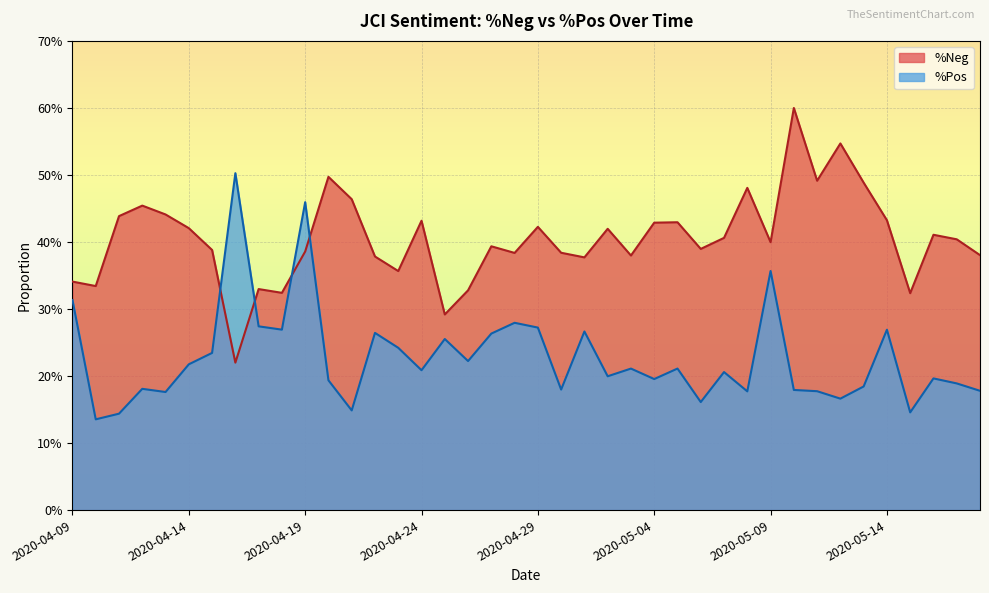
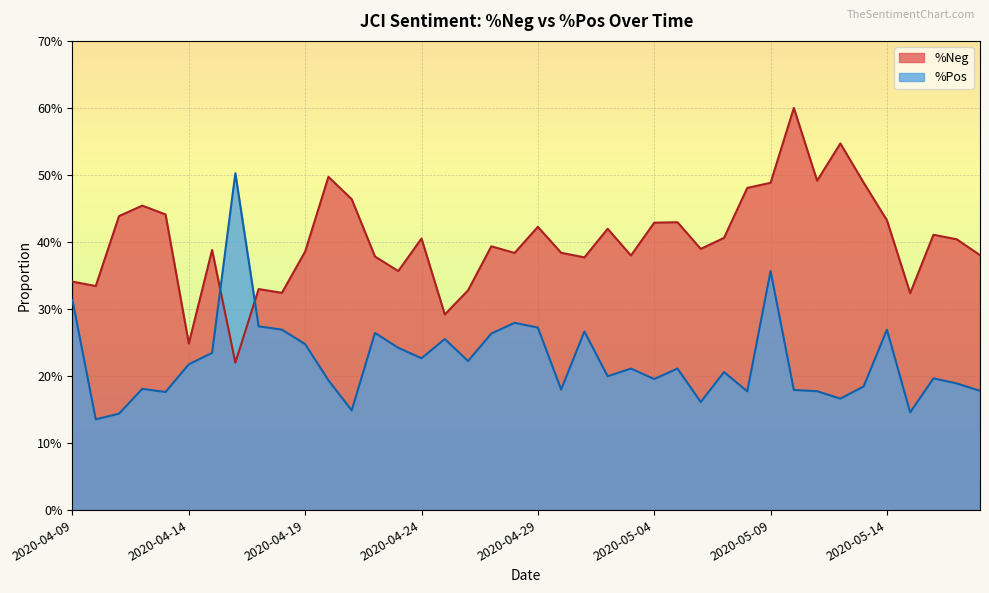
  {
    "%Neg": {
      "2020-04-09": "34%",
-     "2020-04-14": "42%",
+     "2020-04-14": "25%",
      "2020-04-19": "39%",
-     "2020-04-24": "43%",
+     "2020-04-24": "41%",
      "2020-04-29": "42%",
      "2020-05-04": "43%",
-     "2020-05-09": "40%",
+     "2020-05-09": "49%",
      "2020-05-14": "43%"
    },
    "%Pos": {
      "2020-04-09": "31%",
      "2020-04-14": "22%",
-     "2020-04-19": "46%",
-     "2020-04-24": "21%",
+     "2020-04-19": "25%",
+     "2020-04-24": "23%",
      "2020-04-29": "27%",
      "2020-05-04": "20%",
      "2020-05-09": "36%",
      "2020-05-14": "27%"
    }
  }
